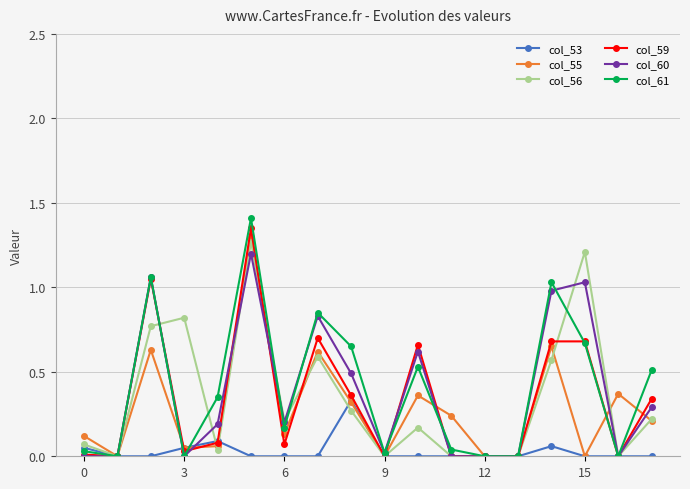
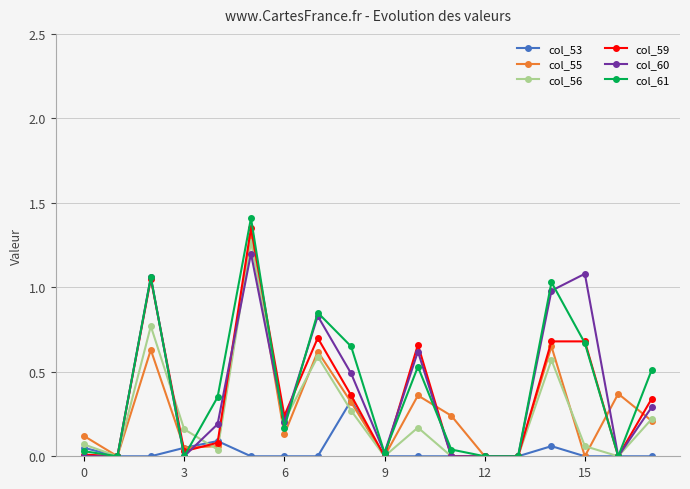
  {
    "col_53": {
      "0": 0.05,
      "6": 0.00
    },
    "col_55": {
      "0": 0.12,
      "6": 0.13
    },
    "col_56": {
      "0": 0.07,
-     "3": 0.82,
-     "15": 1.21
+     "3": 0.16,
+     "15": 0.06
    },
    "col_59": {
      "3": 0.03,
-     "6": 0.07
+     "6": 0.24
    },
    "col_60": {
-     "15": 1.03
+     "15": 1.08
    },
    "col_61": {
      "0": 0.03,
      "6": 0.17
    }
  }
